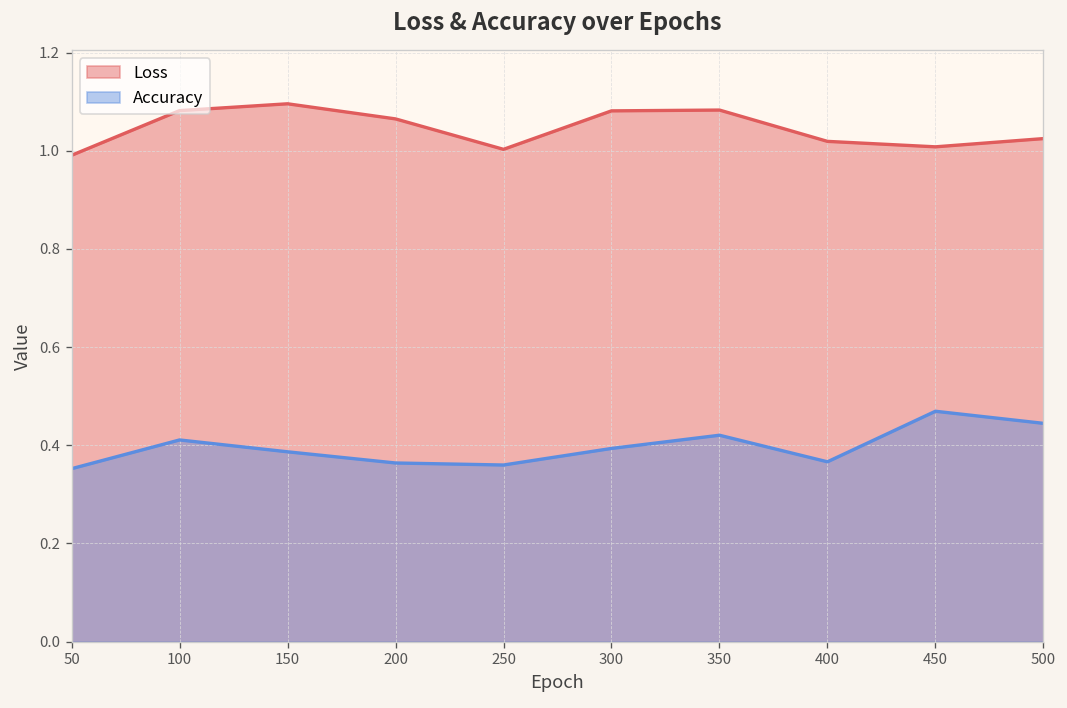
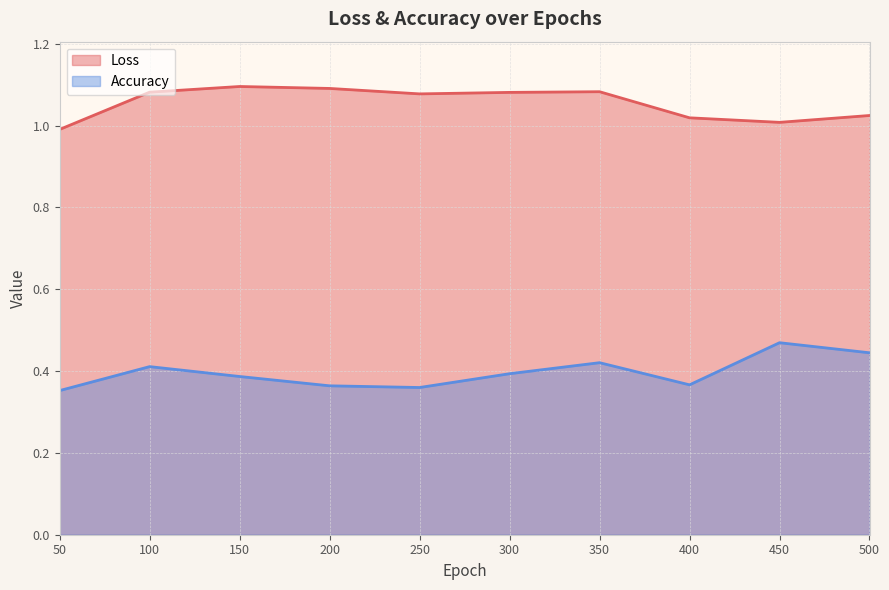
  {
    "Loss": {
      "50": 0.99,
      "150": 1.10,
-     "200": 1.07,
-     "250": 1.00,
+     "200": 1.09,
+     "250": 1.08,
      "300": 1.08,
      "350": 1.08,
      "400": 1.02,
      "450": 1.01,
      "500": 1.02
    },
    "Accuracy": {
      "50": 0.35,
      "100": 0.41,
      "150": 0.39,
      "200": 0.36,
      "250": 0.36,
      "300": 0.39,
      "350": 0.42,
      "400": 0.37,
      "450": 0.47,
      "500": 0.44
    }
  }
